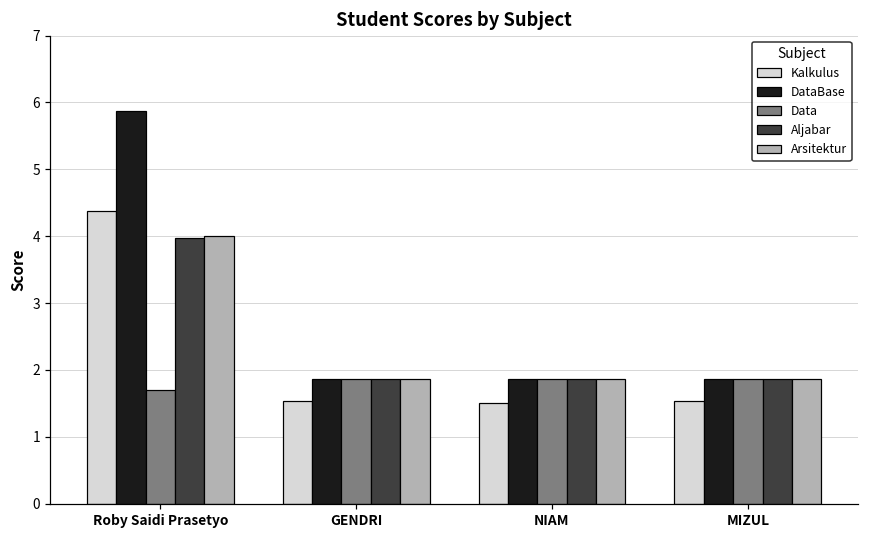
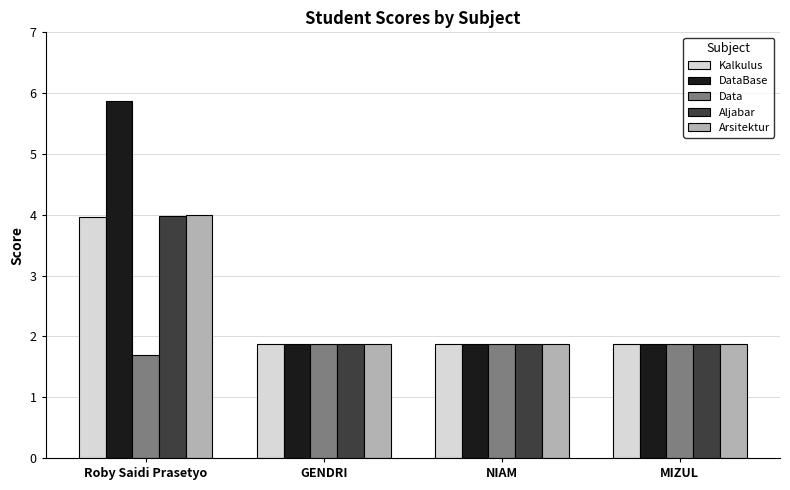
  {
    "Kalkulus": {
-     "Roby Saidi Prasetyo": 4.4,
-     "GENDRI": 1.5,
-     "NIAM": 1.5,
-     "MIZUL": 1.5
+     "Roby Saidi Prasetyo": 4.0,
+     "GENDRI": 1.9,
+     "NIAM": 1.9,
+     "MIZUL": 1.9
    },
    "DataBase": {
      "Roby Saidi Prasetyo": 5.9,
      "GENDRI": 1.9,
      "NIAM": 1.9,
      "MIZUL": 1.9
    },
    "Data": {
      "Roby Saidi Prasetyo": 1.7,
      "GENDRI": 1.9,
      "NIAM": 1.9,
      "MIZUL": 1.9
    },
    "Aljabar": {
      "Roby Saidi Prasetyo": 4.0,
      "GENDRI": 1.9,
      "NIAM": 1.9,
      "MIZUL": 1.9
    },
    "Arsitektur": {
      "Roby Saidi Prasetyo": 4.0,
      "GENDRI": 1.9,
      "NIAM": 1.9,
      "MIZUL": 1.9
    }
  }
